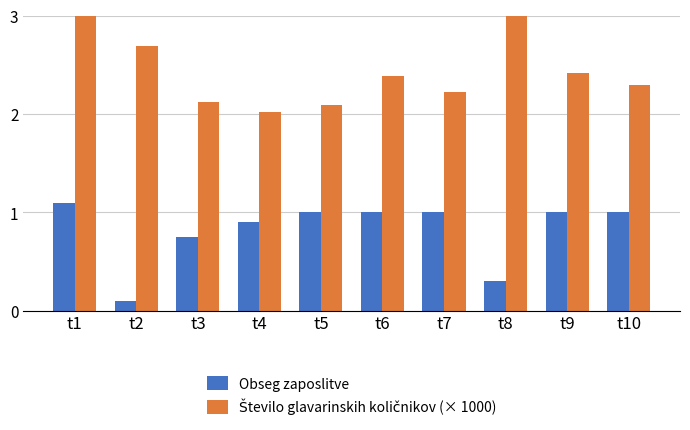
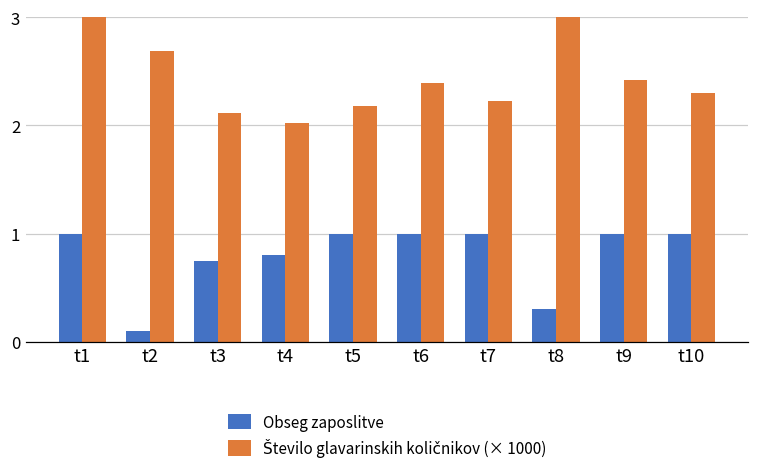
  {
    "Obseg zaposlitve": {
-     "t1": 1.1,
+     "t1": 1.0,
      "t2": 0.1,
      "t3": 0.8,
-     "t4": 0.9,
+     "t4": 0.8,
      "t5": 1.0,
      "t6": 1.0,
      "t7": 1.0,
      "t8": 0.3,
      "t9": 1.0,
      "t10": 1.0
    },
    "Število glavarinskih količnikov (× 1000)": {
      "t2": 2.7,
      "t3": 2.1,
      "t4": 2.0,
-     "t5": 2.1,
+     "t5": 2.2,
      "t6": 2.4,
      "t7": 2.2,
      "t9": 2.4,
      "t10": 2.3
    }
  }
